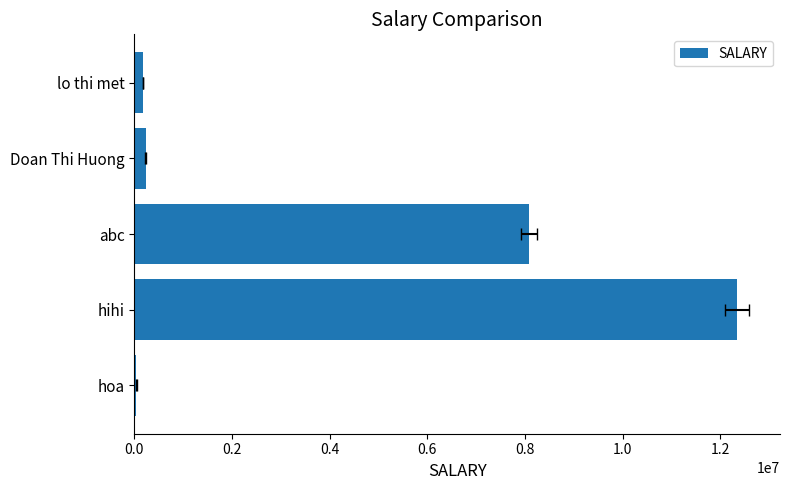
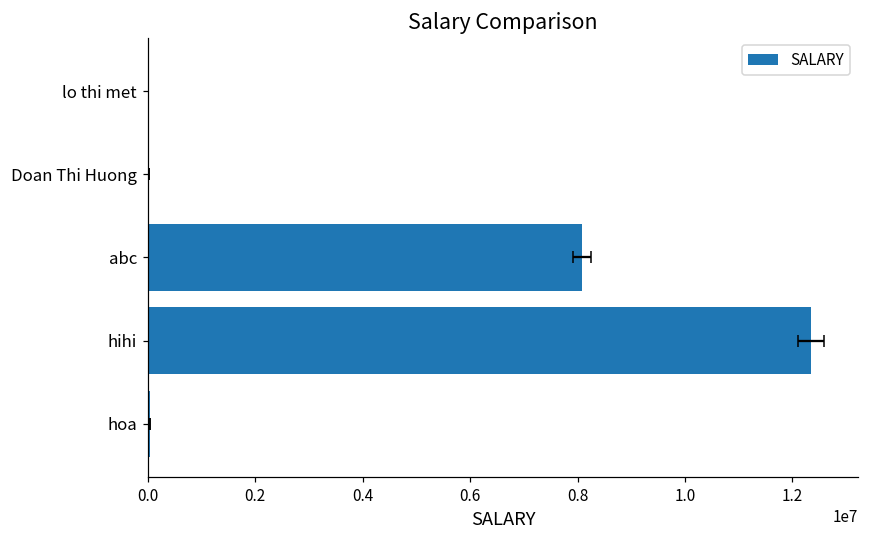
  {
    "SALARY": {
-     "lo thi met": 200000,
-     "Doan Thi Huong": 200000,
+     "lo thi met": 0,
+     "Doan Thi Huong": 0,
      "abc": 8100000,
      "hihi": 12300000
    }
  }
